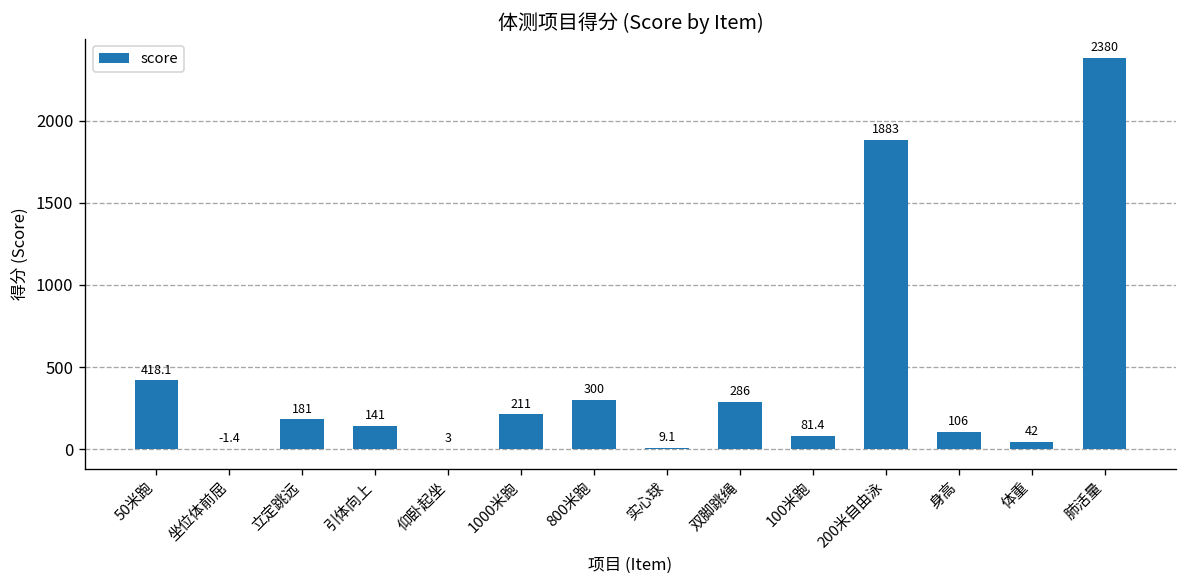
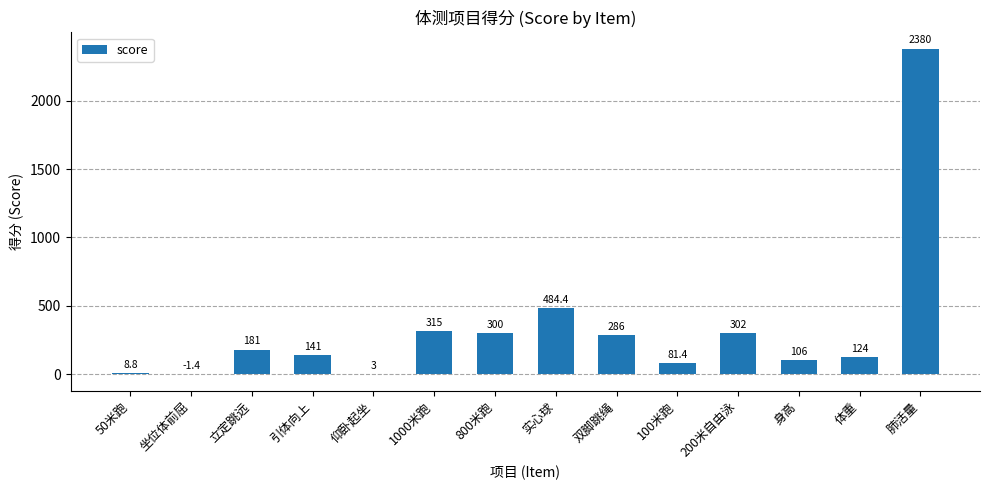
  {
-   "50米跑": 418.1,
+   "50米跑": 8.8,
    "坐位体前屈": -1.4,
    "立定跳远": 181,
    "引体向上": 141,
    "仰卧起坐": 3,
-   "1000米跑": 211,
+   "1000米跑": 315,
    "800米跑": 300,
-   "实心球": 9.1,
+   "实心球": 484.4,
    "双脚跳绳": 286,
    "100米跑": 81.4,
-   "200米自由泳": 1883,
+   "200米自由泳": 302,
    "身高": 106,
-   "体重": 42,
+   "体重": 124,
    "肺活量": 2380
  }
